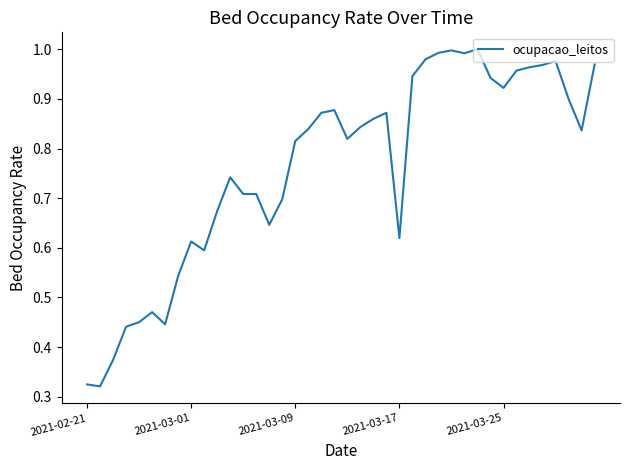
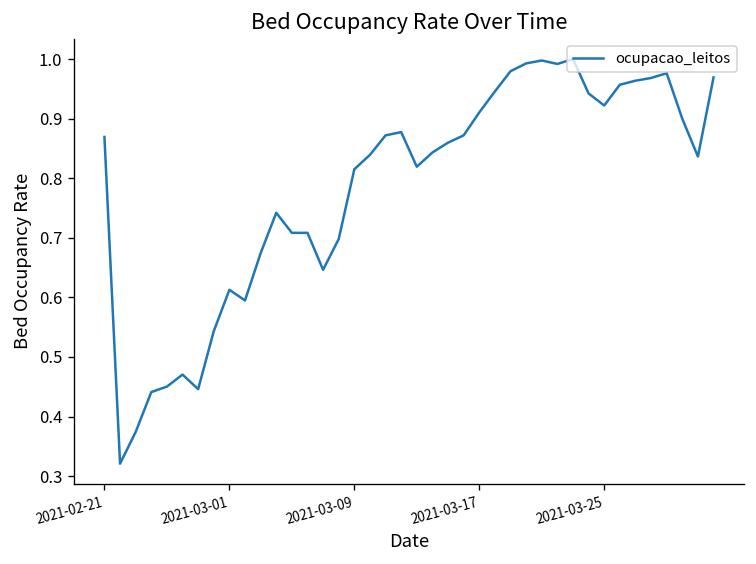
  {
-   "2021-02-21": 0.32,
+   "2021-02-21": 0.87,
    "2021-03-01": 0.61,
    "2021-03-09": 0.82,
-   "2021-03-17": 0.62,
+   "2021-03-17": 0.91,
    "2021-03-25": 0.92
  }
